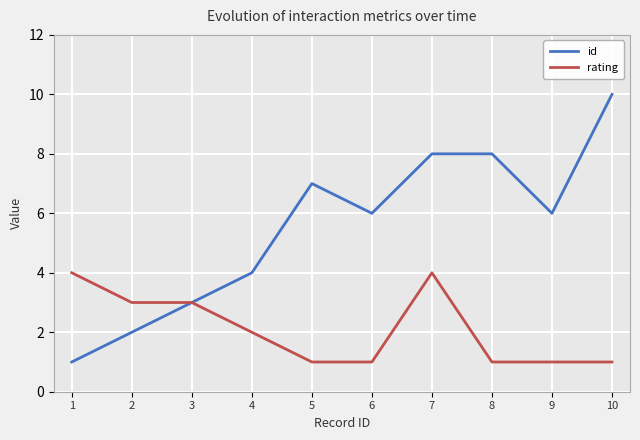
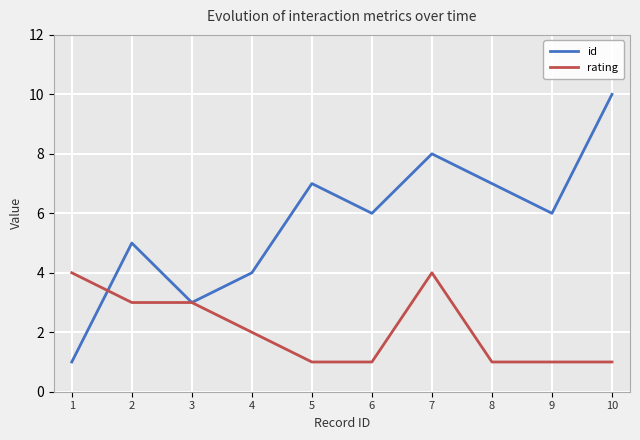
  {
    "id": {
      "1": 1,
-     "2": 2,
+     "2": 5,
      "4": 4,
      "5": 7,
      "6": 6,
      "7": 8,
-     "8": 8,
+     "8": 7,
      "9": 6,
      "10": 10
    },
    "rating": {
      "1": 4,
      "2": 3,
      "4": 2,
      "5": 1,
      "6": 1,
      "7": 4,
      "8": 1,
      "9": 1,
      "10": 1
    }
  }
